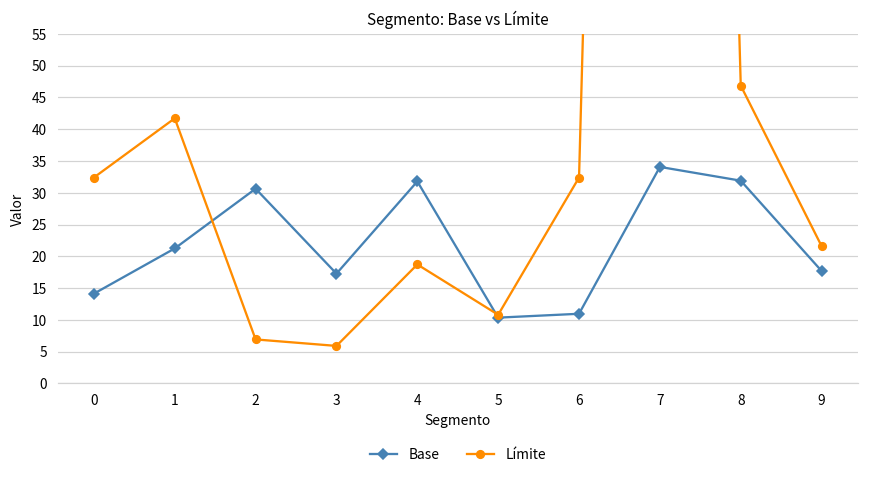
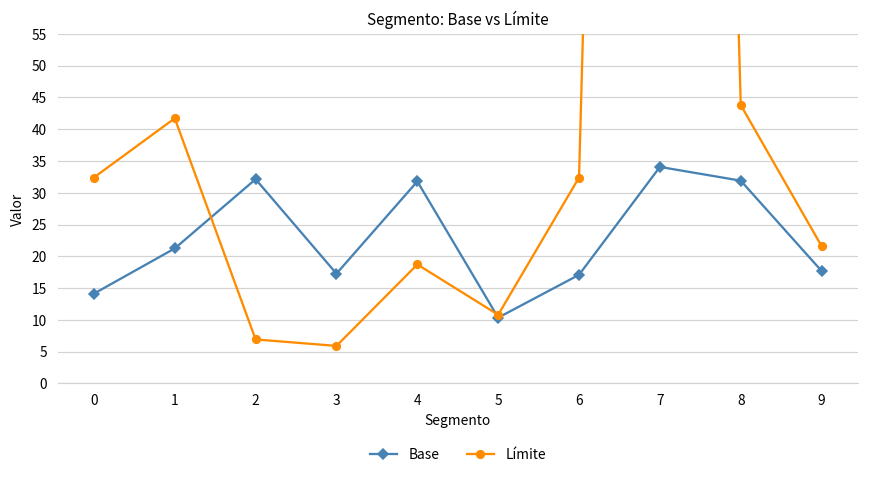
  {
    "Base": {
      "0": 14,
      "1": 21,
-     "2": 31,
+     "2": 32,
      "3": 17,
      "4": 32,
      "5": 10,
-     "6": 11,
+     "6": 17,
      "7": 34,
      "8": 32,
      "9": 18
    },
    "Límite": {
      "0": 32,
      "1": 42,
      "2": 7,
      "3": 6,
      "4": 19,
      "5": 11,
      "6": 32,
-     "8": 47,
+     "8": 44,
      "9": 22
    }
  }
